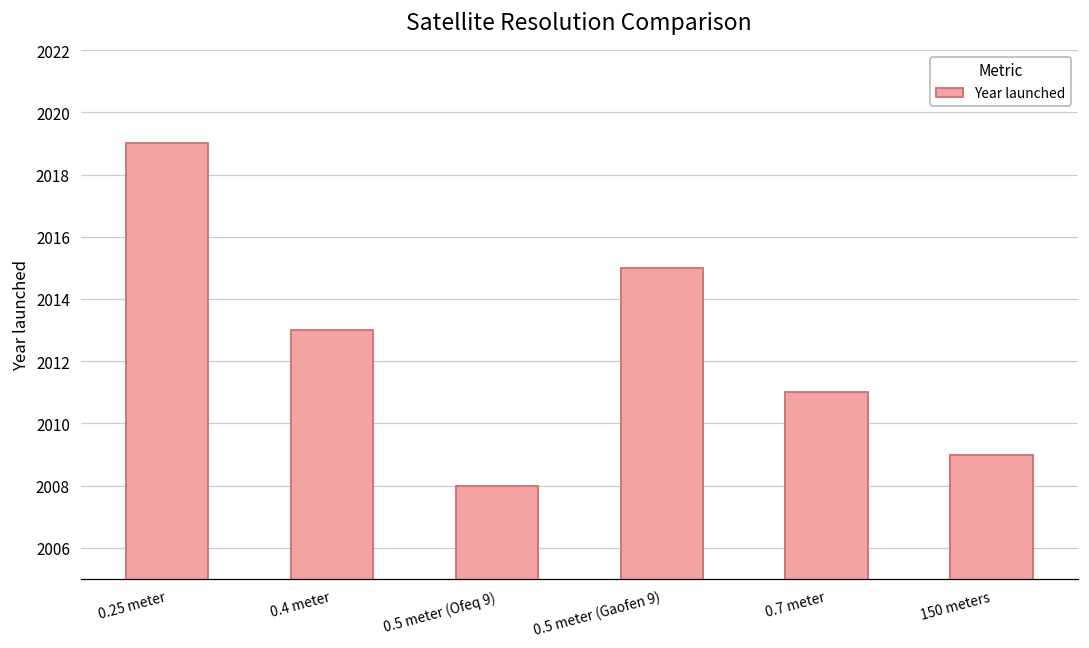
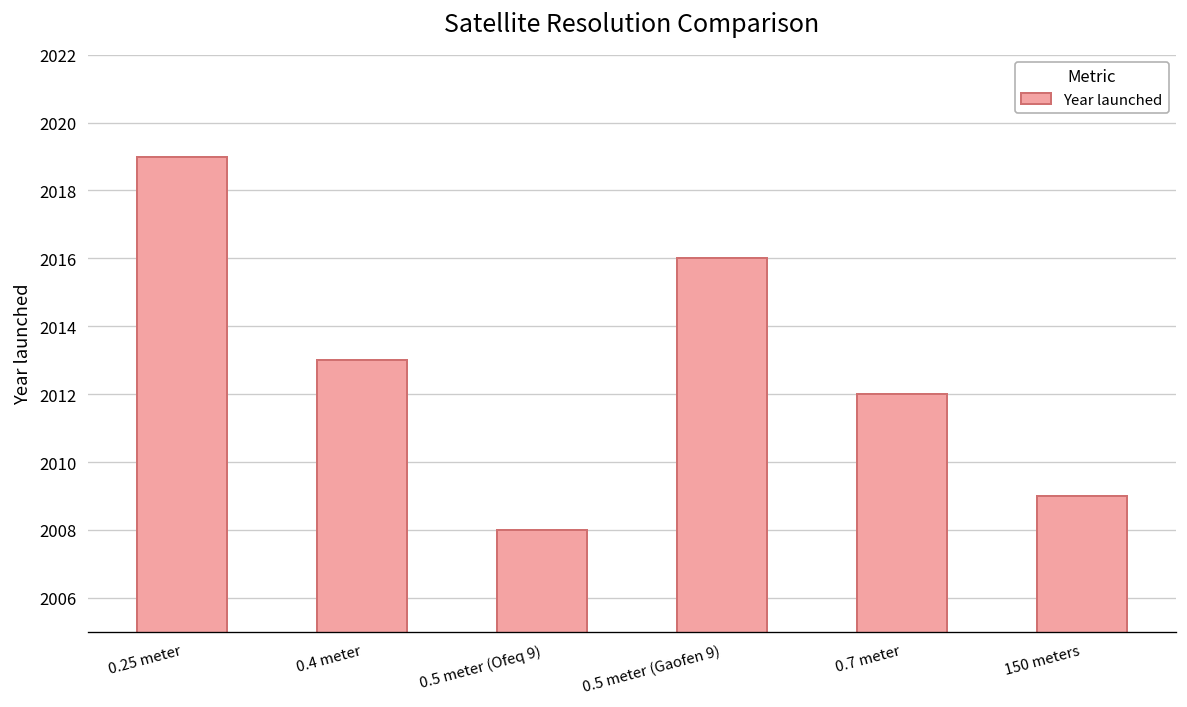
  {
    "0.25 meter": 2019,
    "0.4 meter": 2013,
    "0.5 meter (Ofeq 9)": 2008,
-   "0.5 meter (Gaofen 9)": 2015,
-   "0.7 meter": 2011,
+   "0.5 meter (Gaofen 9)": 2016,
+   "0.7 meter": 2012,
    "150 meters": 2009
  }
